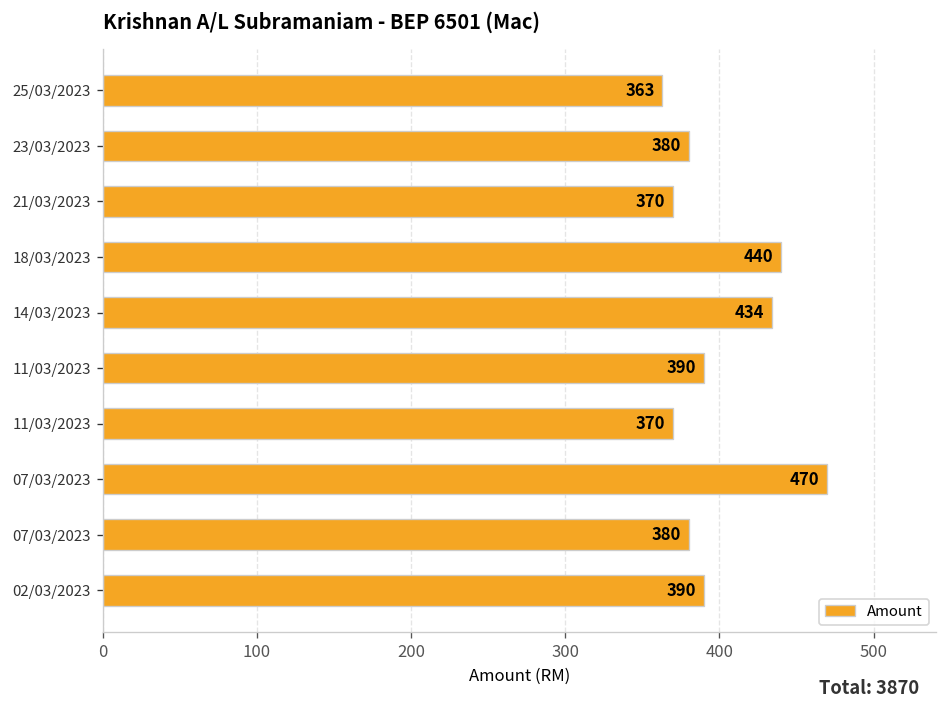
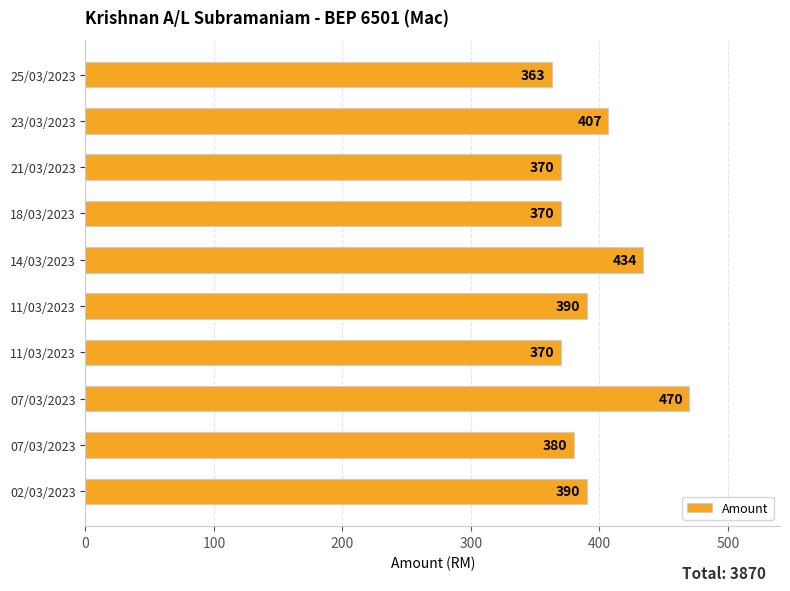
  {
    "25/03/2023": 363,
-   "23/03/2023": 380,
+   "23/03/2023": 407,
    "21/03/2023": 370,
-   "18/03/2023": 440,
+   "18/03/2023": 370,
    "14/03/2023": 434,
    "02/03/2023": 390
  }
